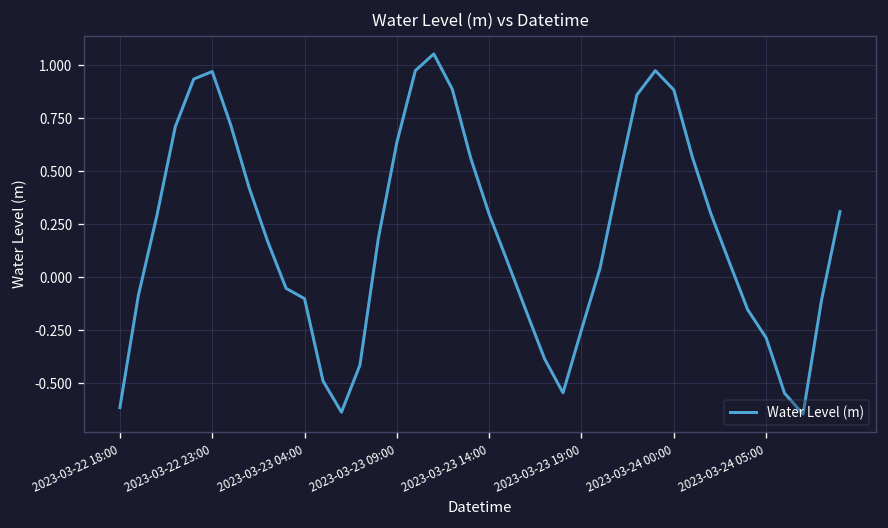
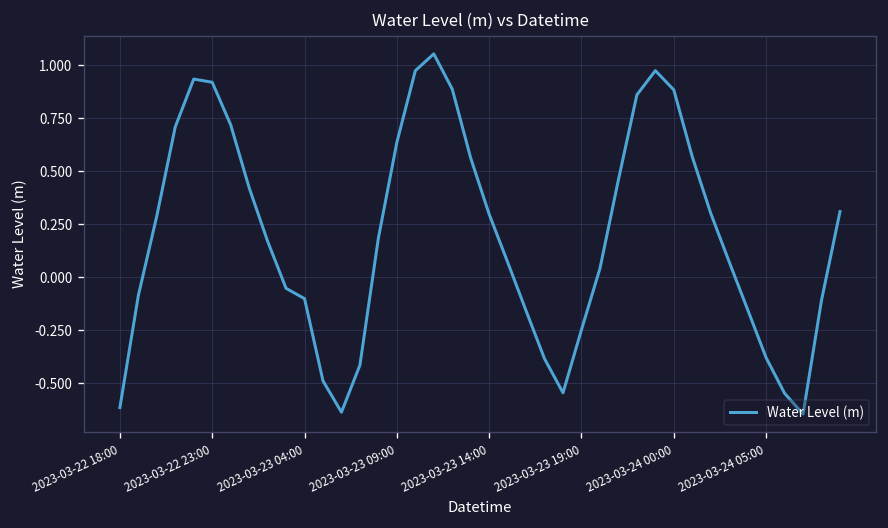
  {
    "2023-03-22 18:00": -0.61,
-   "2023-03-22 23:00": 0.97,
+   "2023-03-22 23:00": 0.92,
    "2023-03-23 04:00": -0.10,
    "2023-03-23 09:00": 0.64,
    "2023-03-23 14:00": 0.30,
    "2023-03-23 19:00": -0.25,
    "2023-03-24 00:00": 0.88,
-   "2023-03-24 05:00": -0.29
+   "2023-03-24 05:00": -0.38
  }
